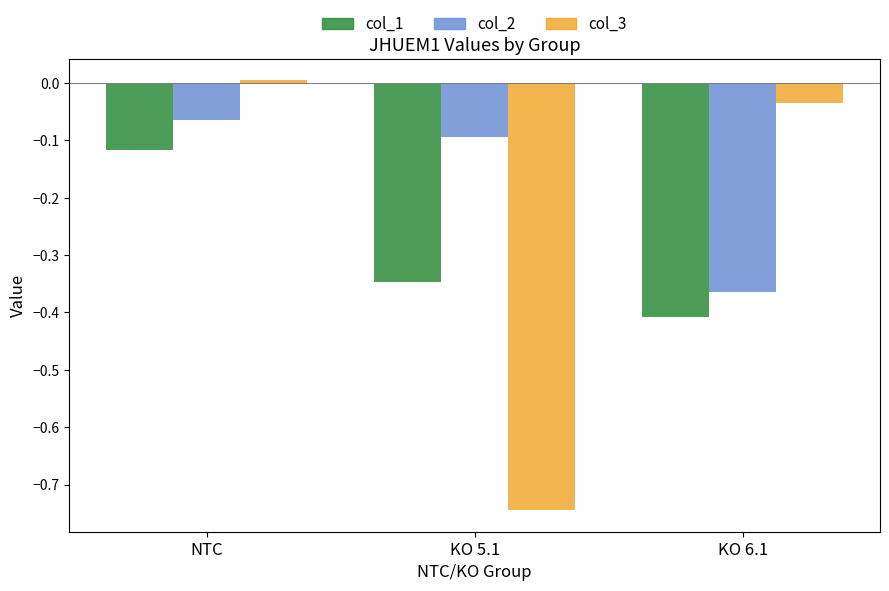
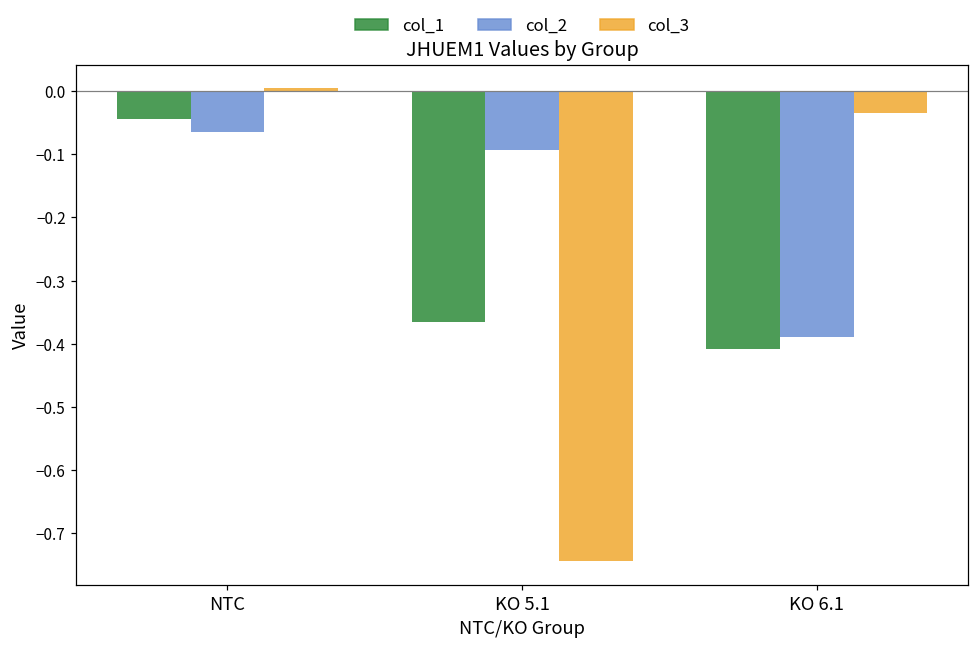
  {
    "col_1": {
-     "NTC": -0.12,
-     "KO 5.1": -0.35,
+     "NTC": -0.04,
+     "KO 5.1": -0.37,
      "KO 6.1": -0.41
    },
    "col_2": {
      "NTC": -0.06,
      "KO 5.1": -0.09,
-     "KO 6.1": -0.36
+     "KO 6.1": -0.39
    },
    "col_3": {
      "NTC": 0.00,
      "KO 5.1": -0.74,
      "KO 6.1": -0.03
    }
  }
